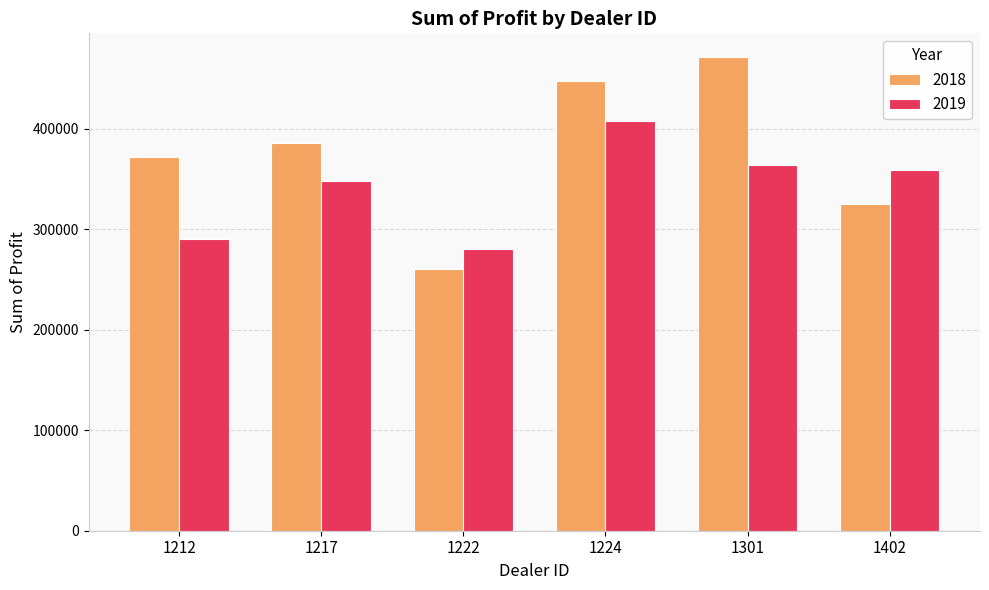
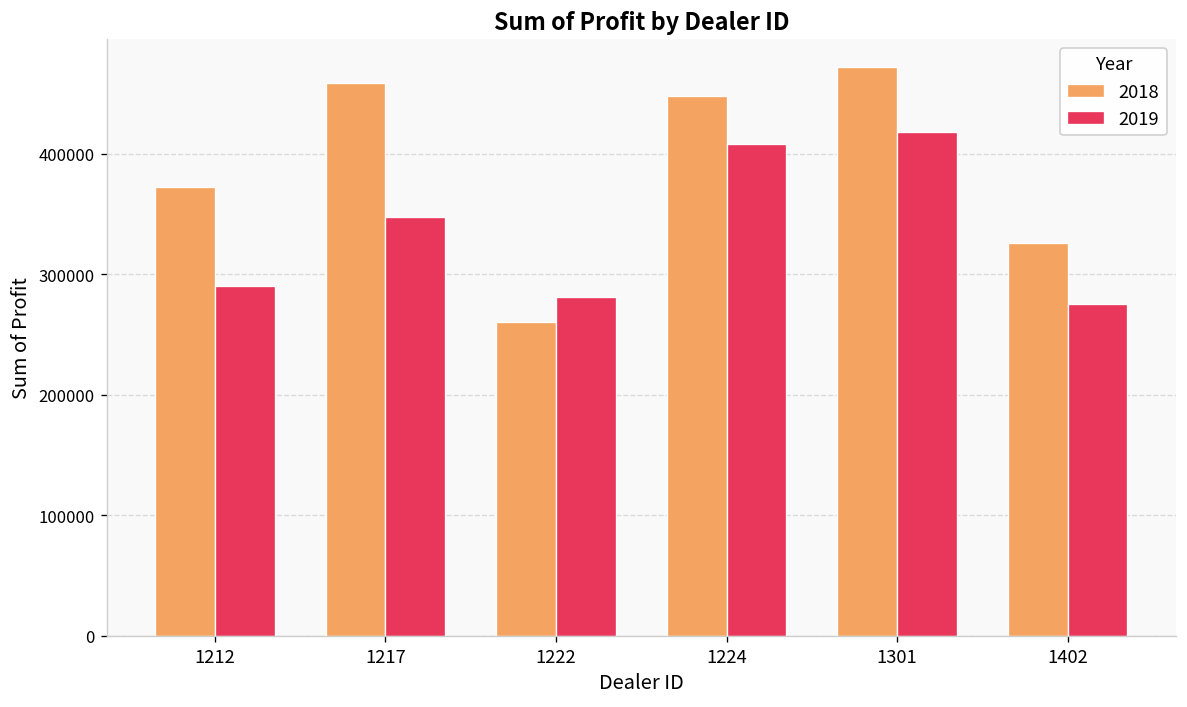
  {
    "2018": {
      "1212": 372000,
-     "1217": 386000,
+     "1217": 459000,
      "1222": 261000,
      "1224": 448000,
      "1301": 472000,
      "1402": 326000
    },
    "2019": {
      "1212": 290000,
      "1217": 348000,
      "1222": 281000,
      "1224": 408000,
-     "1301": 364000,
-     "1402": 359000
+     "1301": 418000,
+     "1402": 276000
    }
  }
